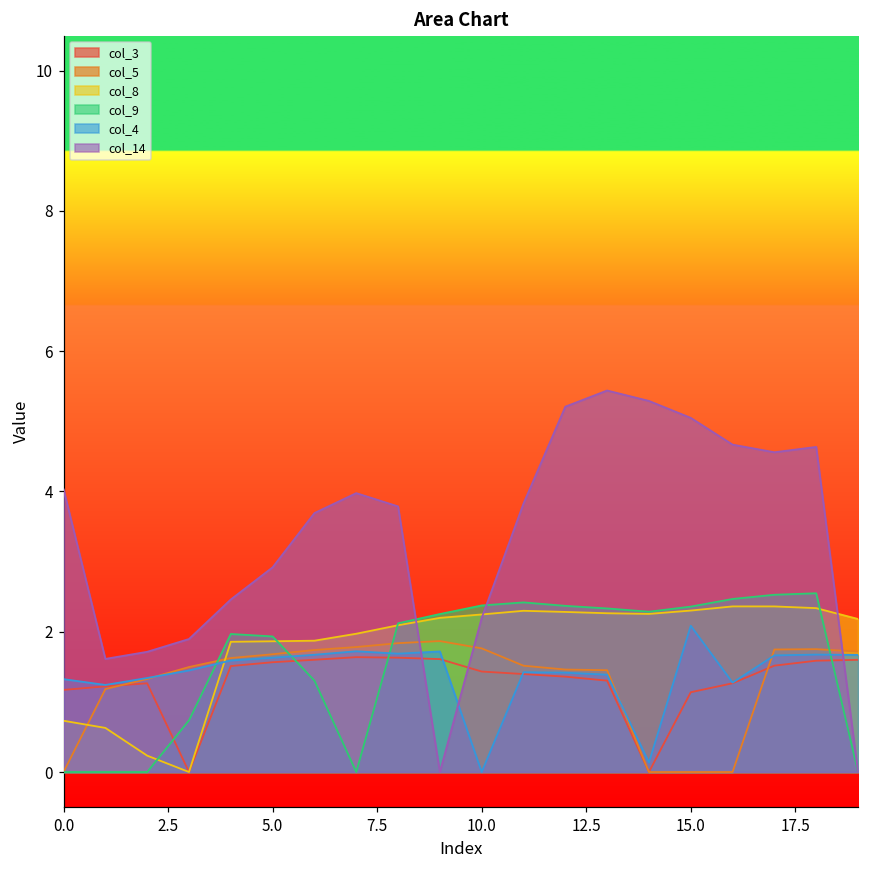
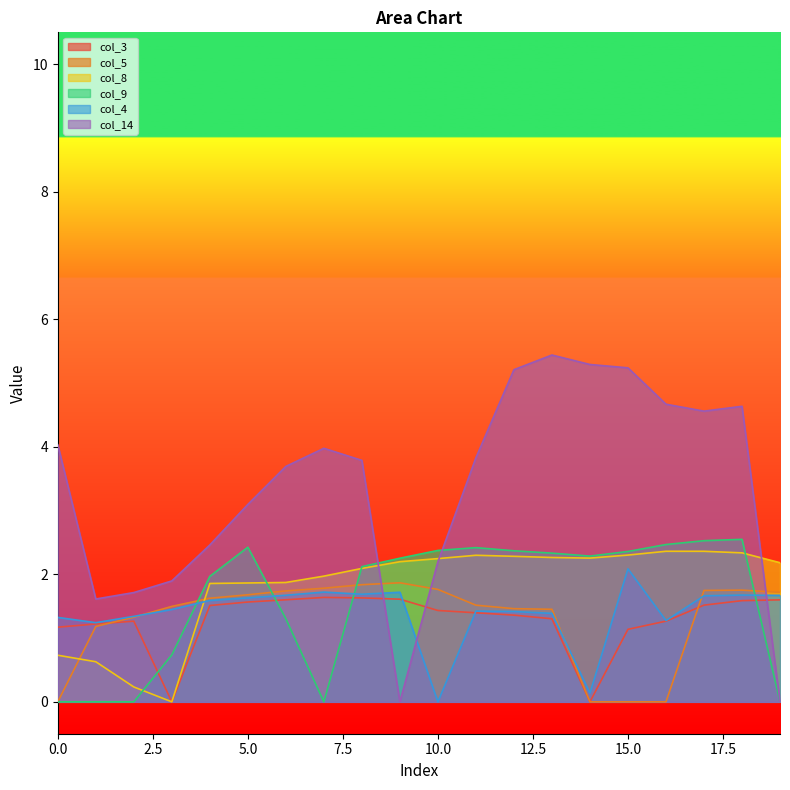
  {
    "col_9": {
-     "5.0": 1.9,
+     "5.0": 2.4,
      "10.0": 2.4,
      "15.0": 2.4
    },
    "col_4": {
      "0.0": 1.3,
      "5.0": 1.6,
      "10.0": 0.0,
      "15.0": 2.1
    },
    "col_14": {
      "0.0": 4.0,
-     "5.0": 2.9,
+     "5.0": 3.1,
      "10.0": 2.2,
-     "15.0": 5.0
+     "15.0": 5.2
    }
  }
